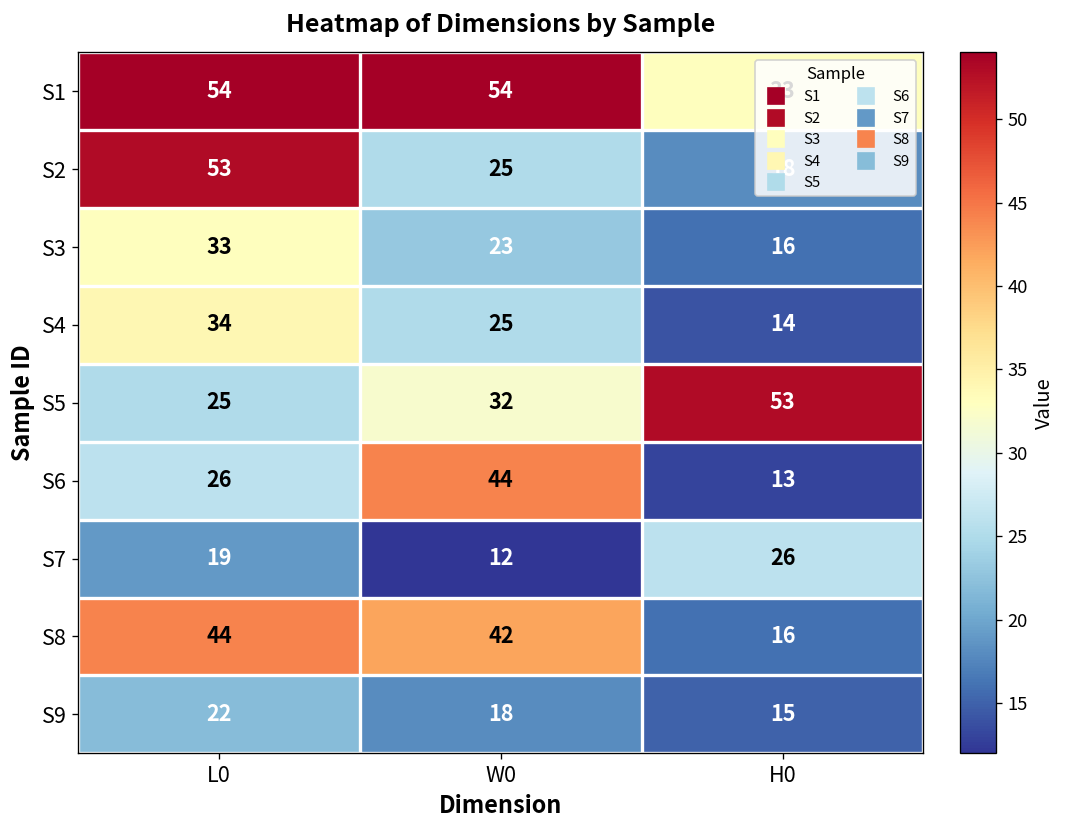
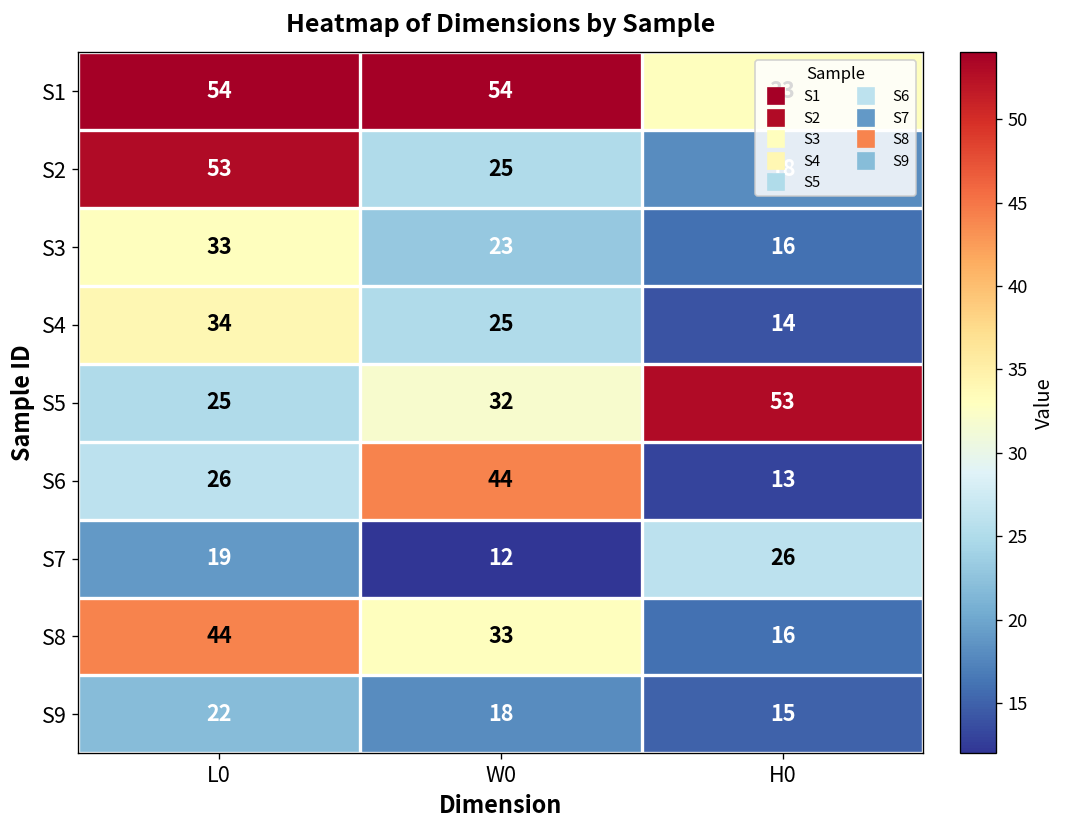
  {
    "S1": {
      "L0": 54,
      "W0": 54
    },
    "S2": {
      "L0": 53,
      "W0": 25
    },
    "S3": {
      "L0": 33,
      "W0": 23,
      "H0": 16
    },
    "S4": {
      "L0": 34,
      "W0": 25,
      "H0": 14
    },
    "S5": {
      "L0": 25,
      "W0": 32,
      "H0": 53
    },
    "S6": {
      "L0": 26,
      "W0": 44,
      "H0": 13
    },
    "S7": {
      "L0": 19,
      "W0": 12,
      "H0": 26
    },
    "S8": {
      "L0": 44,
-     "W0": 42,
+     "W0": 33,
      "H0": 16
    },
    "S9": {
      "L0": 22,
      "W0": 18,
      "H0": 15
    }
  }
